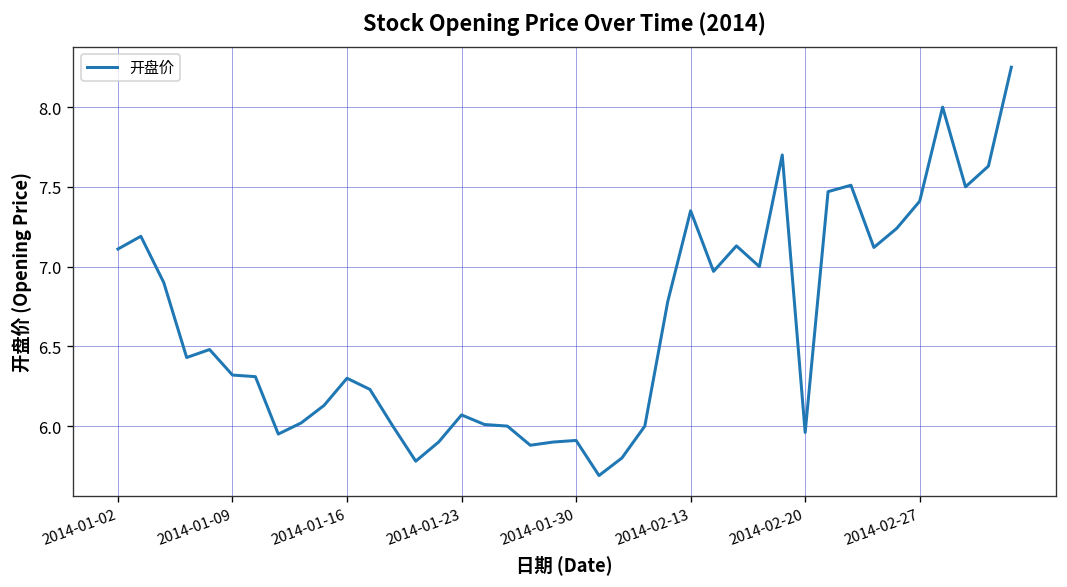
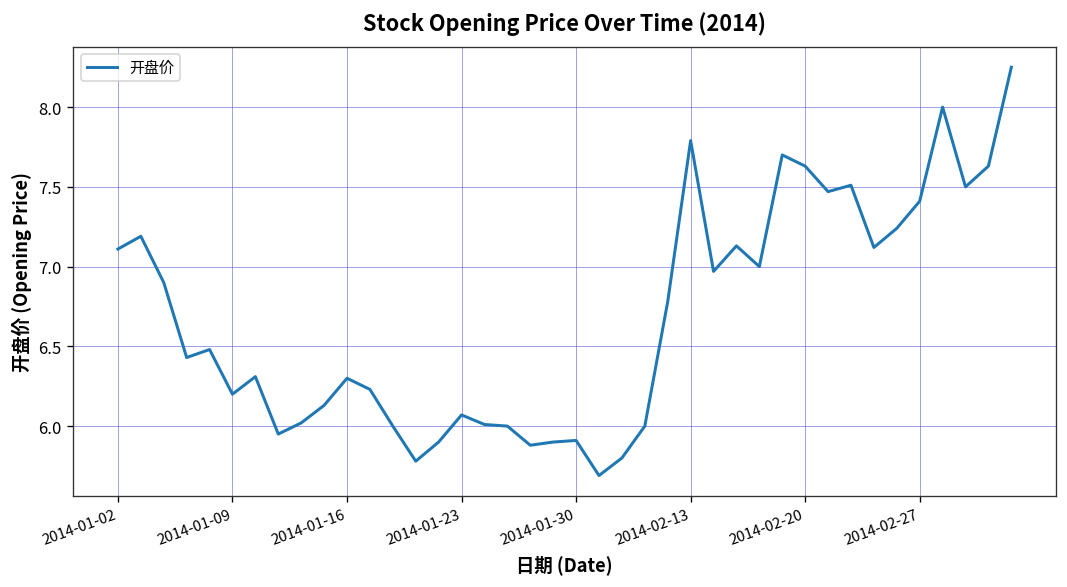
  {
    "2014-01-02": 7.11,
-   "2014-01-09": 6.32,
+   "2014-01-09": 6.20,
    "2014-01-16": 6.30,
    "2014-01-23": 6.07,
    "2014-01-30": 5.91,
-   "2014-02-13": 7.35,
-   "2014-02-20": 5.96,
+   "2014-02-13": 7.79,
+   "2014-02-20": 7.63,
    "2014-02-27": 7.41
  }
